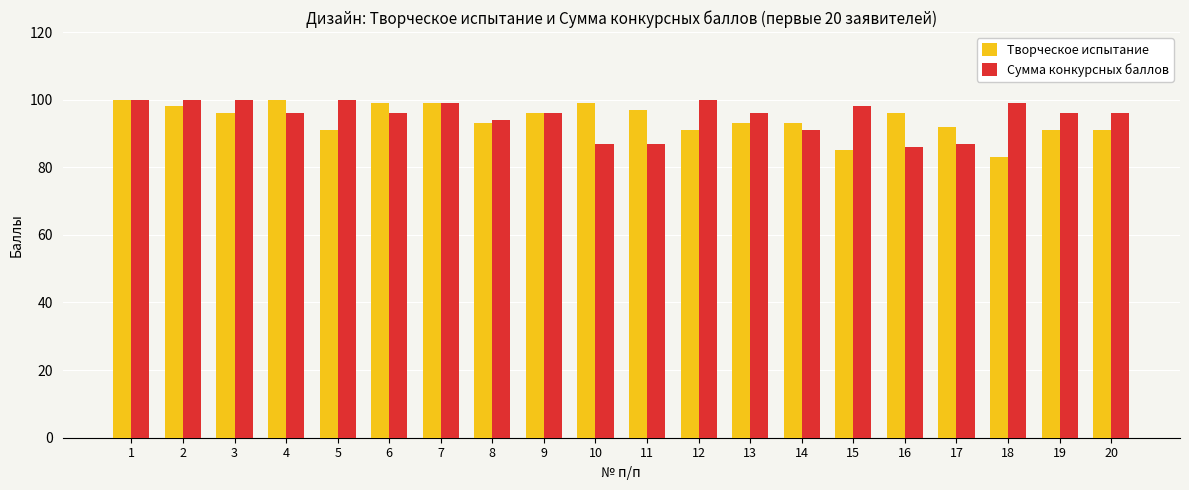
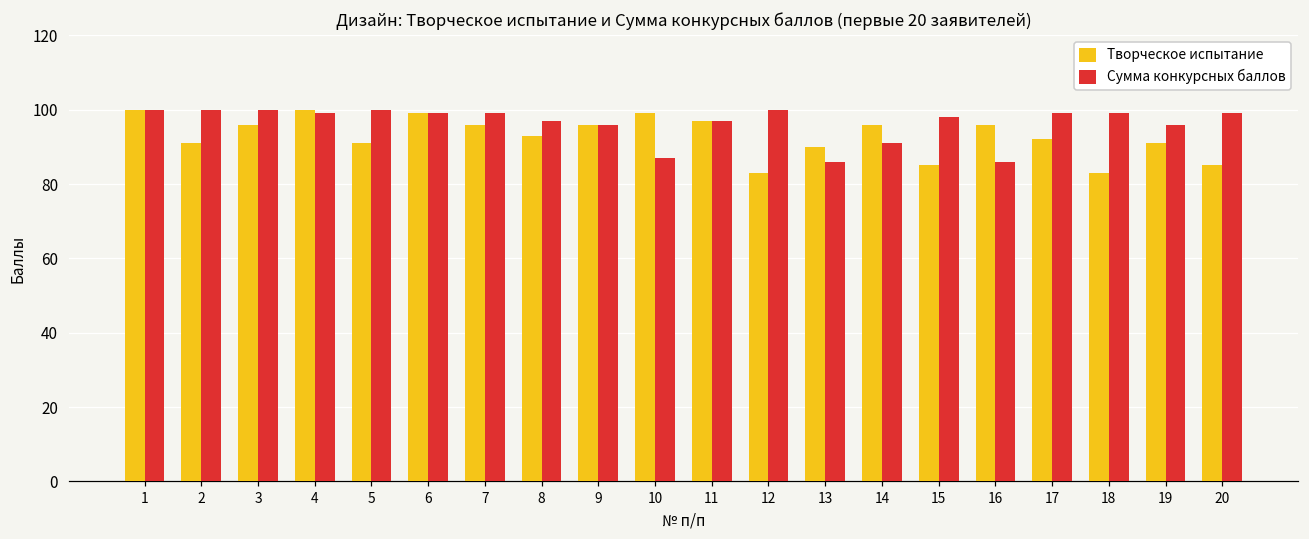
  {
    "Творческое испытание": {
      "1": 100,
-     "2": 98,
+     "2": 91,
      "3": 96,
      "4": 100,
      "5": 91,
      "6": 99,
-     "7": 99,
+     "7": 96,
      "8": 93,
      "9": 96,
      "10": 99,
      "11": 97,
-     "12": 91,
-     "13": 93,
-     "14": 93,
+     "12": 83,
+     "13": 90,
+     "14": 96,
      "15": 85,
      "16": 96,
      "17": 92,
      "18": 83,
      "19": 91,
-     "20": 91
+     "20": 85
    },
    "Сумма конкурсных баллов": {
      "1": 100,
      "2": 100,
      "3": 100,
-     "4": 96,
+     "4": 99,
      "5": 100,
-     "6": 96,
+     "6": 99,
      "7": 99,
-     "8": 94,
+     "8": 97,
      "9": 96,
      "10": 87,
-     "11": 87,
+     "11": 97,
      "12": 100,
-     "13": 96,
+     "13": 86,
      "14": 91,
      "15": 98,
      "16": 86,
-     "17": 87,
+     "17": 99,
      "18": 99,
      "19": 96,
-     "20": 96
+     "20": 99
    }
  }
